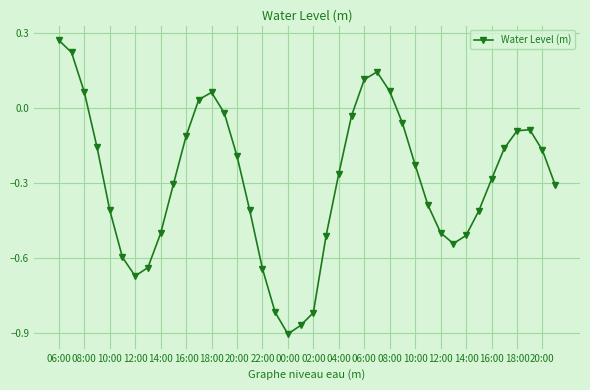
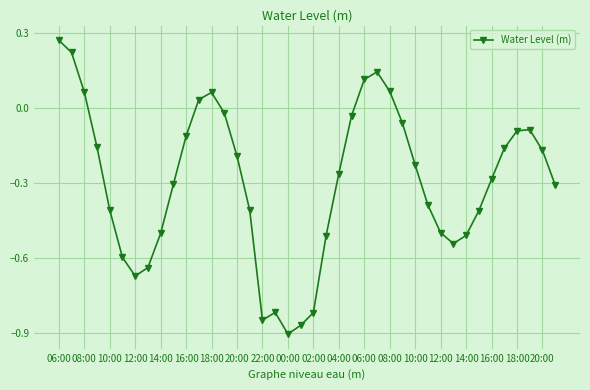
  {
-   "22:00": -0.64,
+   "22:00": -0.85,
    "00:00": -0.90,
    "02:00": -0.82,
    "04:00": -0.26
  }
